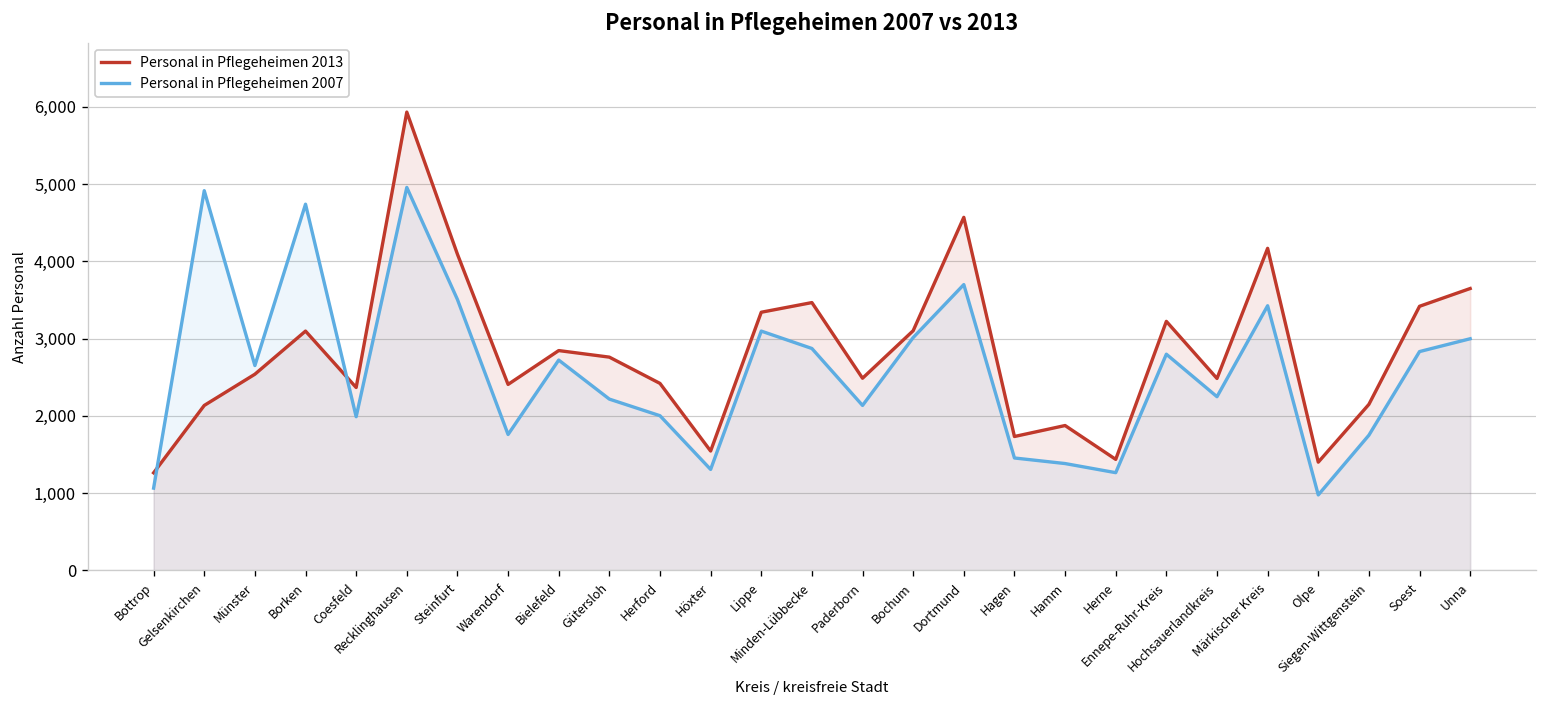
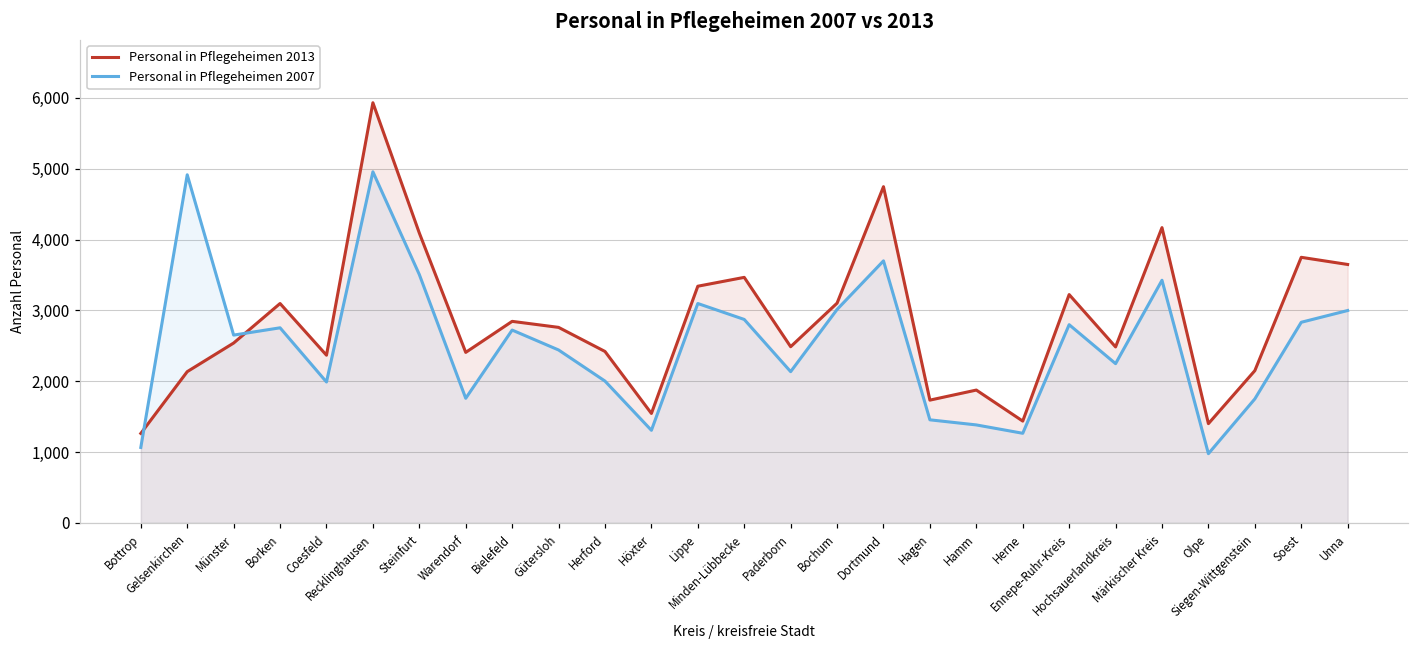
  {
    "Personal in Pflegeheimen 2013": {
      "Bottrop": "1,300",
      "Gelsenkirchen": "2,100",
      "Münster": "2,500",
      "Borken": "3,100",
      "Coesfeld": "2,400",
      "Recklinghausen": "5,900",
      "Steinfurt": "4,100",
      "Warendorf": "2,400",
      "Bielefeld": "2,800",
      "Gütersloh": "2,800",
      "Herford": "2,400",
      "Höxter": "1,500",
      "Lippe": "3,300",
      "Minden-Lübbecke": "3,500",
      "Paderborn": "2,500",
      "Bochum": "3,100",
-     "Dortmund": "4,600",
+     "Dortmund": "4,700",
      "Hagen": "1,700",
      "Hamm": "1,900",
      "Herne": "1,400",
      "Ennepe-Ruhr-Kreis": "3,200",
      "Hochsauerlandkreis": "2,500",
      "Märkischer Kreis": "4,200",
      "Olpe": "1,400",
      "Siegen-Wittgenstein": "2,100",
-     "Soest": "3,400",
+     "Soest": "3,700",
      "Unna": "3,600"
    },
    "Personal in Pflegeheimen 2007": {
      "Bottrop": "1,100",
      "Gelsenkirchen": "4,900",
      "Münster": "2,700",
-     "Borken": "4,700",
+     "Borken": "2,800",
      "Coesfeld": "2,000",
      "Recklinghausen": "5,000",
      "Steinfurt": "3,500",
      "Warendorf": "1,800",
      "Bielefeld": "2,700",
-     "Gütersloh": "2,200",
+     "Gütersloh": "2,400",
      "Herford": "2,000",
      "Höxter": "1,300",
      "Lippe": "3,100",
      "Minden-Lübbecke": "2,900",
      "Paderborn": "2,100",
      "Bochum": "3,000",
      "Dortmund": "3,700",
      "Hagen": "1,500",
      "Hamm": "1,400",
      "Herne": "1,300",
      "Ennepe-Ruhr-Kreis": "2,800",
      "Hochsauerlandkreis": "2,200",
      "Märkischer Kreis": "3,400",
      "Olpe": "1,000",
      "Siegen-Wittgenstein": "1,800",
      "Soest": "2,800",
      "Unna": "3,000"
    }
  }
